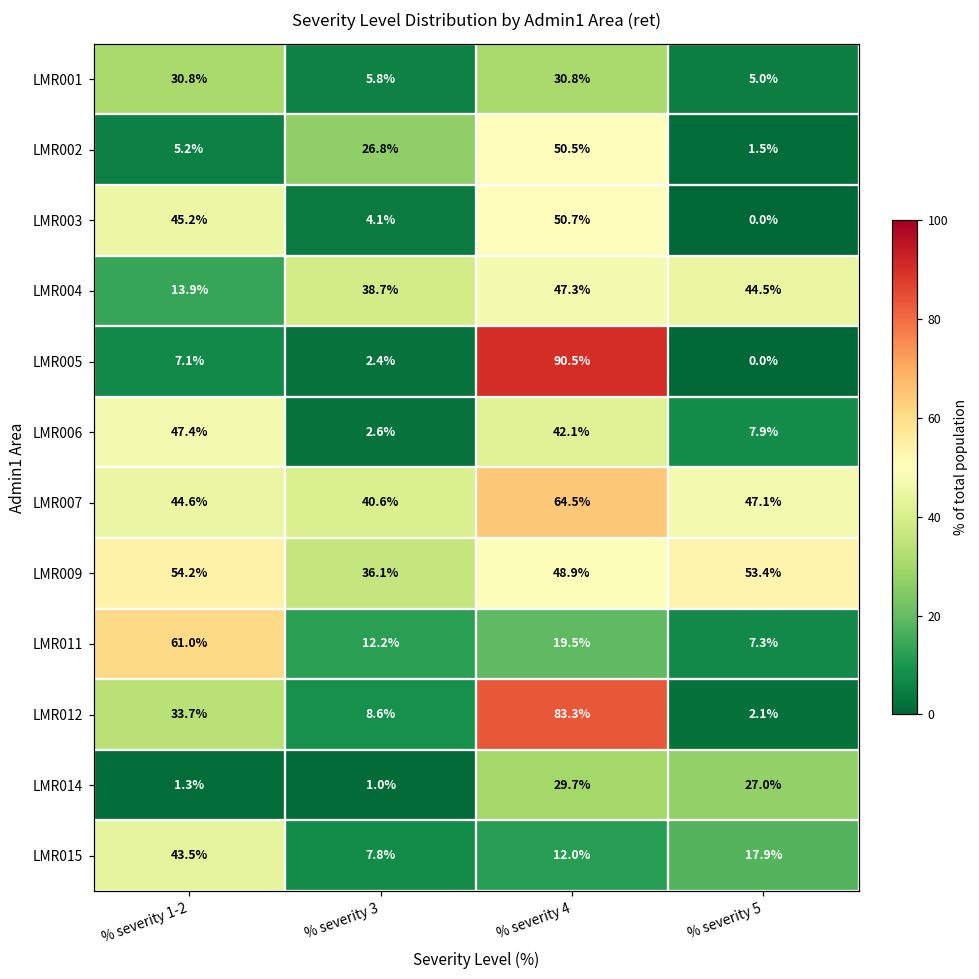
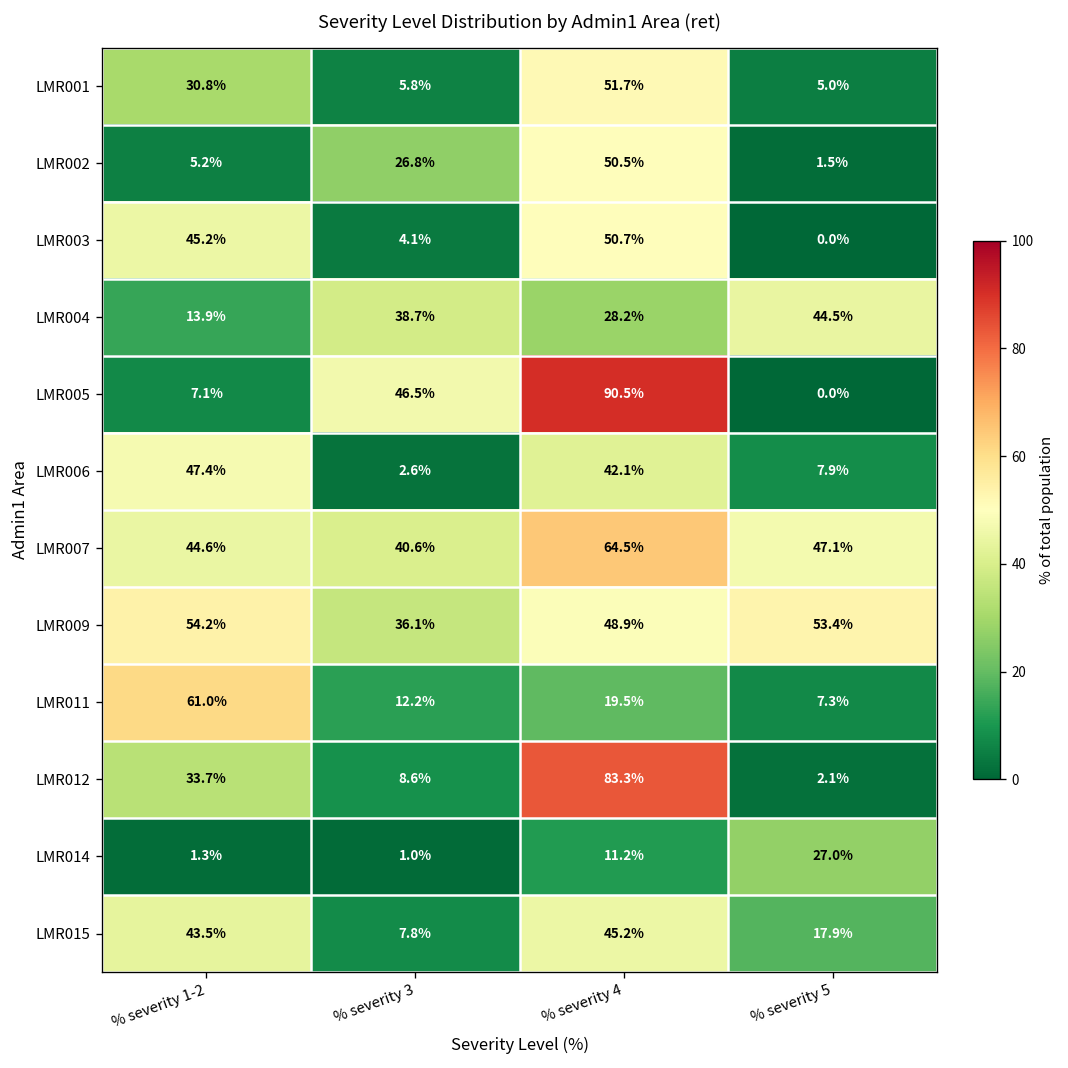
  {
    "LMR001": {
      "% severity 1-2": "30.8%",
      "% severity 3": "5.8%",
-     "% severity 4": "30.8%",
+     "% severity 4": "51.7%",
      "% severity 5": "5.0%"
    },
    "LMR002": {
      "% severity 1-2": "5.2%",
      "% severity 3": "26.8%",
      "% severity 4": "50.5%",
      "% severity 5": "1.5%"
    },
    "LMR003": {
      "% severity 1-2": "45.2%",
      "% severity 3": "4.1%",
      "% severity 4": "50.7%",
      "% severity 5": "0.0%"
    },
    "LMR004": {
      "% severity 1-2": "13.9%",
      "% severity 3": "38.7%",
-     "% severity 4": "47.3%",
+     "% severity 4": "28.2%",
      "% severity 5": "44.5%"
    },
    "LMR005": {
      "% severity 1-2": "7.1%",
-     "% severity 3": "2.4%",
+     "% severity 3": "46.5%",
      "% severity 4": "90.5%",
      "% severity 5": "0.0%"
    },
    "LMR006": {
      "% severity 1-2": "47.4%",
      "% severity 3": "2.6%",
      "% severity 4": "42.1%",
      "% severity 5": "7.9%"
    },
    "LMR007": {
      "% severity 1-2": "44.6%",
      "% severity 3": "40.6%",
      "% severity 4": "64.5%",
      "% severity 5": "47.1%"
    },
    "LMR009": {
      "% severity 1-2": "54.2%",
      "% severity 3": "36.1%",
      "% severity 4": "48.9%",
      "% severity 5": "53.4%"
    },
    "LMR011": {
      "% severity 1-2": "61.0%",
      "% severity 3": "12.2%",
      "% severity 4": "19.5%",
      "% severity 5": "7.3%"
    },
    "LMR012": {
      "% severity 1-2": "33.7%",
      "% severity 3": "8.6%",
      "% severity 4": "83.3%",
      "% severity 5": "2.1%"
    },
    "LMR014": {
      "% severity 1-2": "1.3%",
      "% severity 3": "1.0%",
-     "% severity 4": "29.7%",
+     "% severity 4": "11.2%",
      "% severity 5": "27.0%"
    },
    "LMR015": {
      "% severity 1-2": "43.5%",
      "% severity 3": "7.8%",
-     "% severity 4": "12.0%",
+     "% severity 4": "45.2%",
      "% severity 5": "17.9%"
    }
  }
